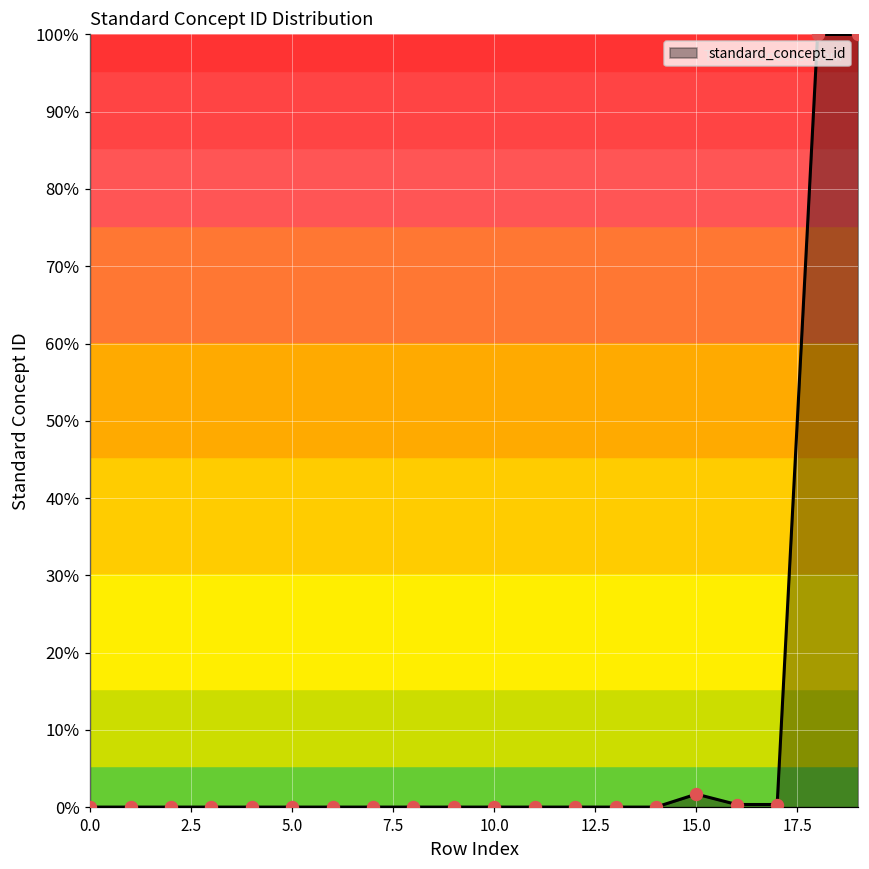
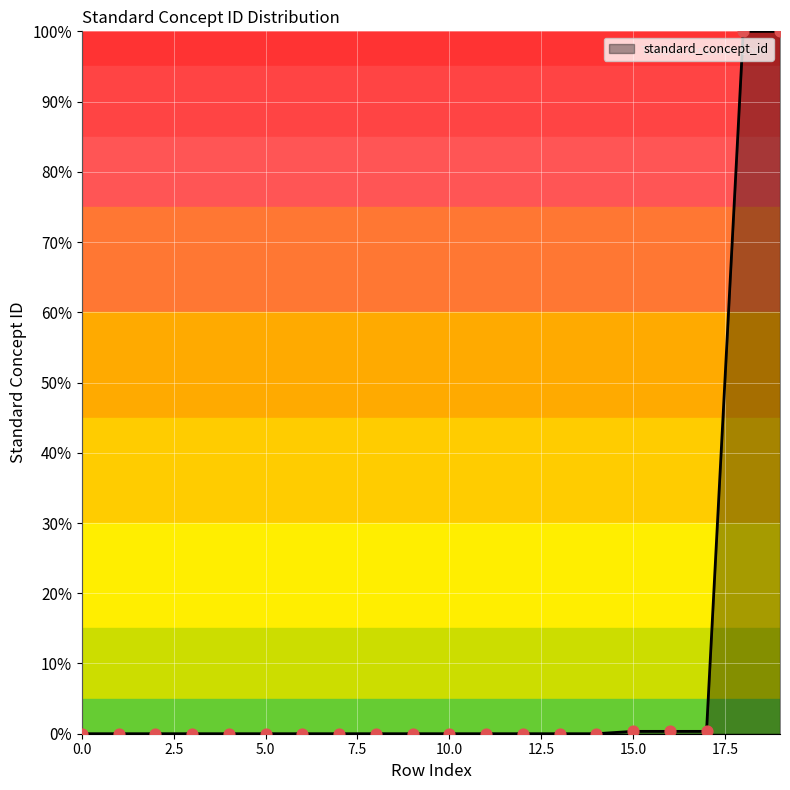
  {
    "0.0": "0%",
    "5.0": "0%",
    "10.0": "0%",
-   "15.0": "2%"
+   "15.0": "0%"
  }
